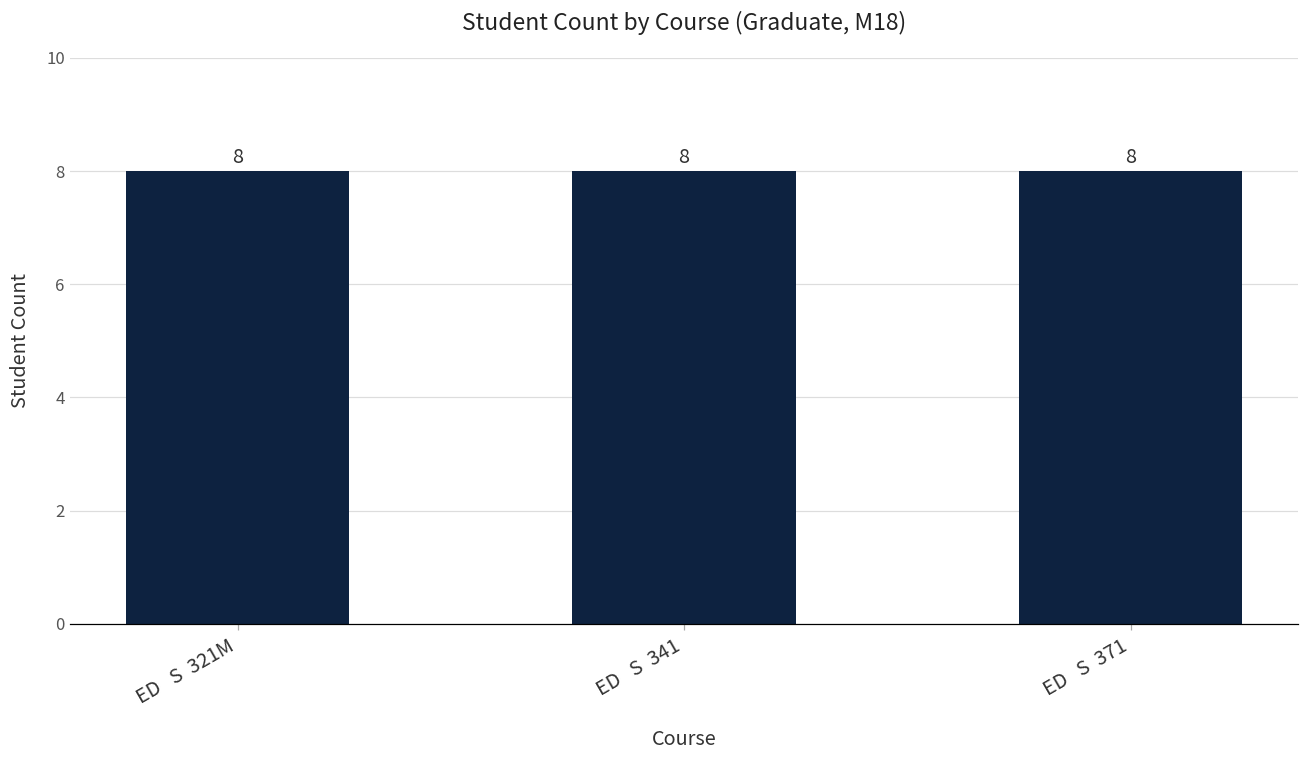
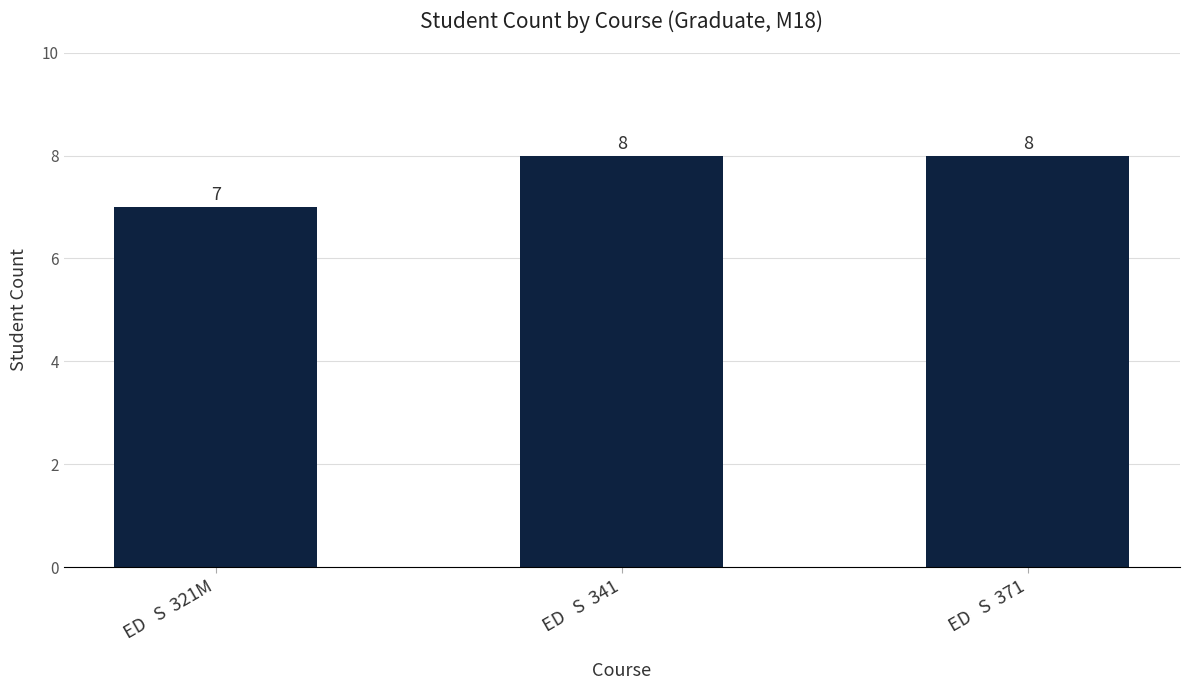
  {
-   "ED S 321M": 8,
+   "ED S 321M": 7,
    "ED S 341": 8,
    "ED S 371": 8
  }
